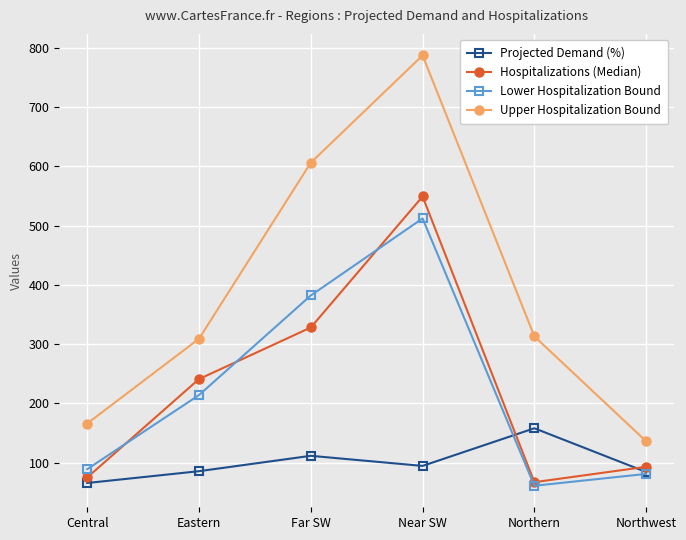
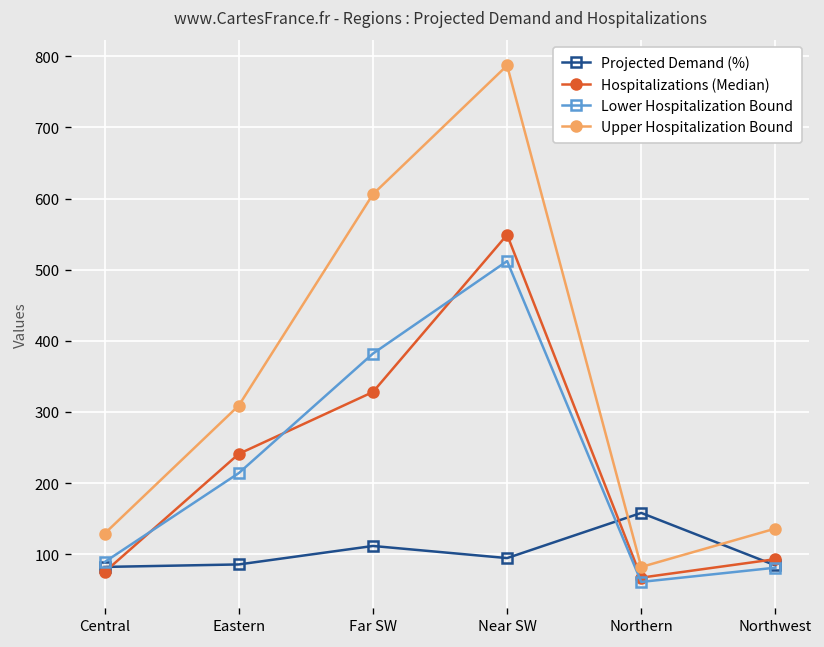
  {
    "Projected Demand (%)": {
-     "Central": 70,
+     "Central": 80,
      "Eastern": 90,
      "Far SW": 110,
      "Near SW": 90,
      "Northern": 160
    },
    "Hospitalizations (Median)": {
      "Central": 80,
      "Eastern": 240,
      "Far SW": 330,
      "Near SW": 550,
      "Northern": 70,
      "Northwest": 90
    },
    "Lower Hospitalization Bound": {
      "Central": 90,
      "Eastern": 210,
      "Far SW": 380,
      "Near SW": 510,
      "Northern": 60
    },
    "Upper Hospitalization Bound": {
-     "Central": 170,
+     "Central": 130,
      "Eastern": 310,
      "Far SW": 610,
      "Near SW": 790,
-     "Northern": 310,
+     "Northern": 80,
      "Northwest": 140
    }
  }
